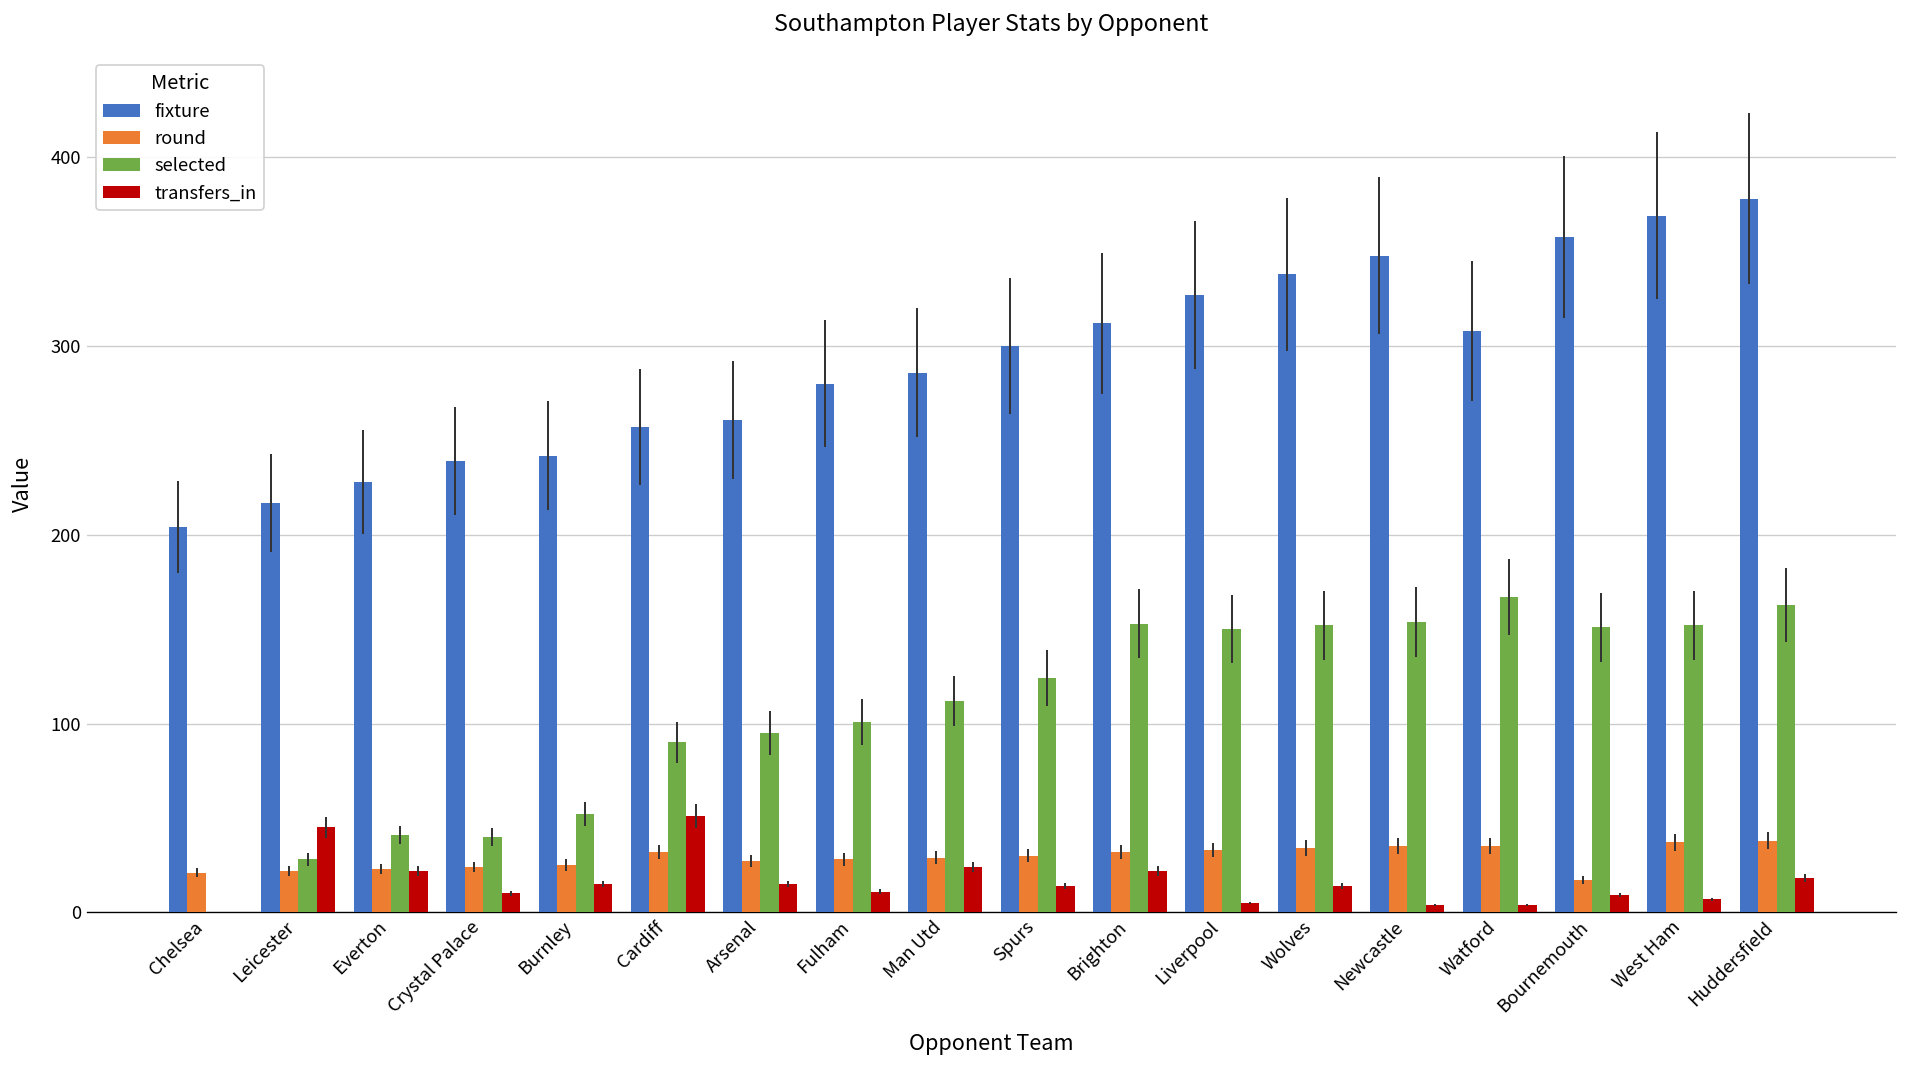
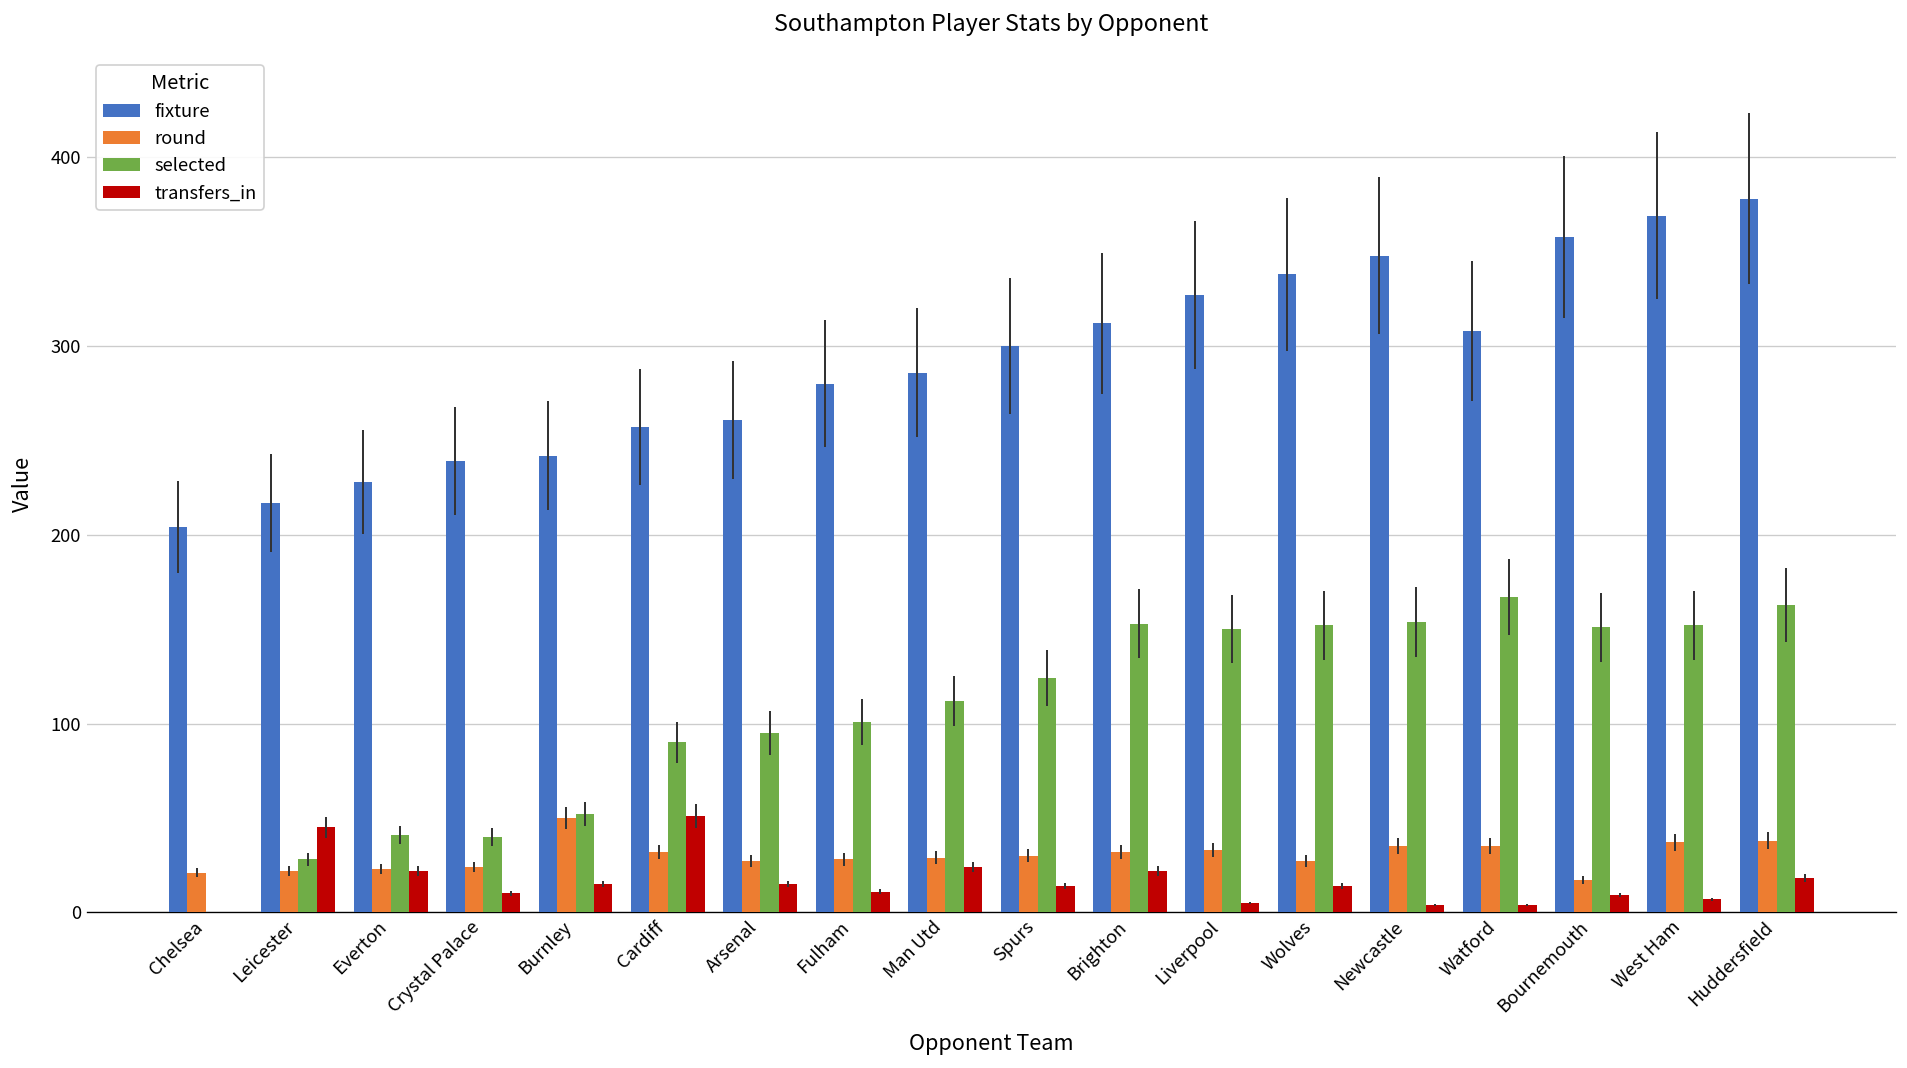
  {
    "fixture": {
      "Chelsea": 204,
      "Leicester": 217,
      "Everton": 228,
      "Crystal Palace": 239,
      "Burnley": 242,
      "Cardiff": 257,
      "Arsenal": 261,
      "Fulham": 280,
      "Man Utd": 286,
      "Spurs": 300,
      "Brighton": 312,
      "Liverpool": 327,
      "Wolves": 338,
      "Newcastle": 348,
      "Watford": 308,
      "Bournemouth": 358,
      "West Ham": 369,
      "Huddersfield": 378
    },
    "round": {
      "Chelsea": 21,
      "Leicester": 22,
      "Everton": 23,
      "Crystal Palace": 24,
-     "Burnley": 25,
+     "Burnley": 50,
      "Cardiff": 32,
      "Arsenal": 27,
      "Fulham": 28,
      "Man Utd": 29,
      "Spurs": 30,
      "Brighton": 32,
      "Liverpool": 33,
-     "Wolves": 34,
+     "Wolves": 27,
      "Newcastle": 35,
      "Watford": 35,
      "Bournemouth": 17,
      "West Ham": 37,
      "Huddersfield": 38
    },
    "selected": {
      "Chelsea": 0,
      "Leicester": 28,
      "Everton": 41,
      "Crystal Palace": 40,
      "Burnley": 52,
      "Cardiff": 90,
      "Arsenal": 95,
      "Fulham": 101,
      "Man Utd": 112,
      "Spurs": 124,
      "Brighton": 153,
      "Liverpool": 150,
      "Wolves": 152,
      "Newcastle": 154,
      "Watford": 167,
      "Bournemouth": 151,
      "West Ham": 152,
      "Huddersfield": 163
    },
    "transfers_in": {
      "Chelsea": 0,
      "Leicester": 45,
      "Everton": 22,
      "Crystal Palace": 10,
      "Burnley": 15,
      "Cardiff": 51,
      "Arsenal": 15,
      "Fulham": 11,
      "Man Utd": 24,
      "Spurs": 14,
      "Brighton": 22,
      "Liverpool": 5,
      "Wolves": 14,
      "Newcastle": 4,
      "Watford": 4,
      "Bournemouth": 9,
      "West Ham": 7,
      "Huddersfield": 18
    }
  }
